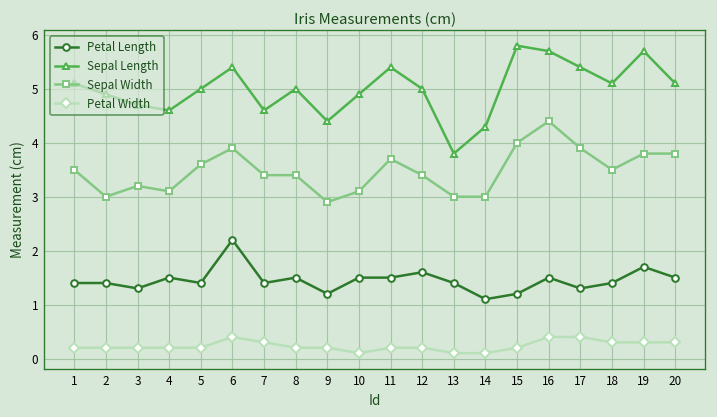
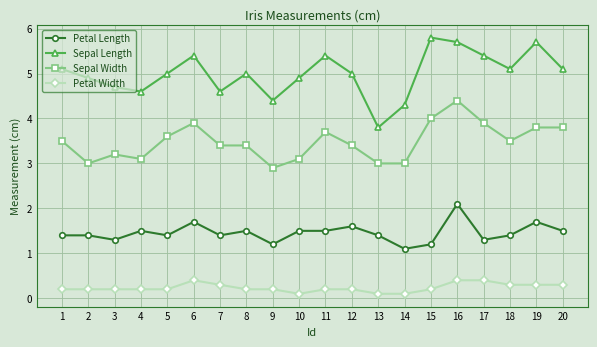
  {
    "Petal Length": {
      "1": 1.4,
      "2": 1.4,
      "3": 1.3,
      "4": 1.5,
      "5": 1.4,
-     "6": 2.2,
+     "6": 1.7,
      "7": 1.4,
      "8": 1.5,
      "9": 1.2,
      "10": 1.5,
      "11": 1.5,
      "12": 1.6,
      "13": 1.4,
      "14": 1.1,
      "15": 1.2,
-     "16": 1.5,
+     "16": 2.1,
      "17": 1.3,
      "18": 1.4,
      "19": 1.7,
      "20": 1.5
    },
    "Sepal Length": {
      "4": 4.6,
      "5": 5.0,
      "6": 5.4,
      "7": 4.6,
      "8": 5.0,
      "9": 4.4,
      "10": 4.9,
      "11": 5.4,
      "12": 5.0,
      "13": 3.8,
      "14": 4.3,
      "15": 5.8,
      "16": 5.7,
      "17": 5.4,
      "18": 5.1,
      "19": 5.7,
      "20": 5.1
    },
    "Sepal Width": {
      "1": 3.5,
      "2": 3.0,
      "3": 3.2,
      "4": 3.1,
      "5": 3.6,
      "6": 3.9,
      "7": 3.4,
      "8": 3.4,
      "9": 2.9,
      "10": 3.1,
      "11": 3.7,
      "12": 3.4,
      "13": 3.0,
      "14": 3.0,
      "15": 4.0,
      "16": 4.4,
      "17": 3.9,
      "18": 3.5,
      "19": 3.8,
      "20": 3.8
    },
    "Petal Width": {
      "1": 0.2,
      "2": 0.2,
      "3": 0.2,
      "4": 0.2,
      "5": 0.2,
      "6": 0.4,
      "7": 0.3,
      "8": 0.2,
      "9": 0.2,
      "10": 0.1,
      "11": 0.2,
      "12": 0.2,
      "13": 0.1,
      "14": 0.1,
      "15": 0.2,
      "16": 0.4,
      "17": 0.4,
      "18": 0.3,
      "19": 0.3,
      "20": 0.3
    }
  }
